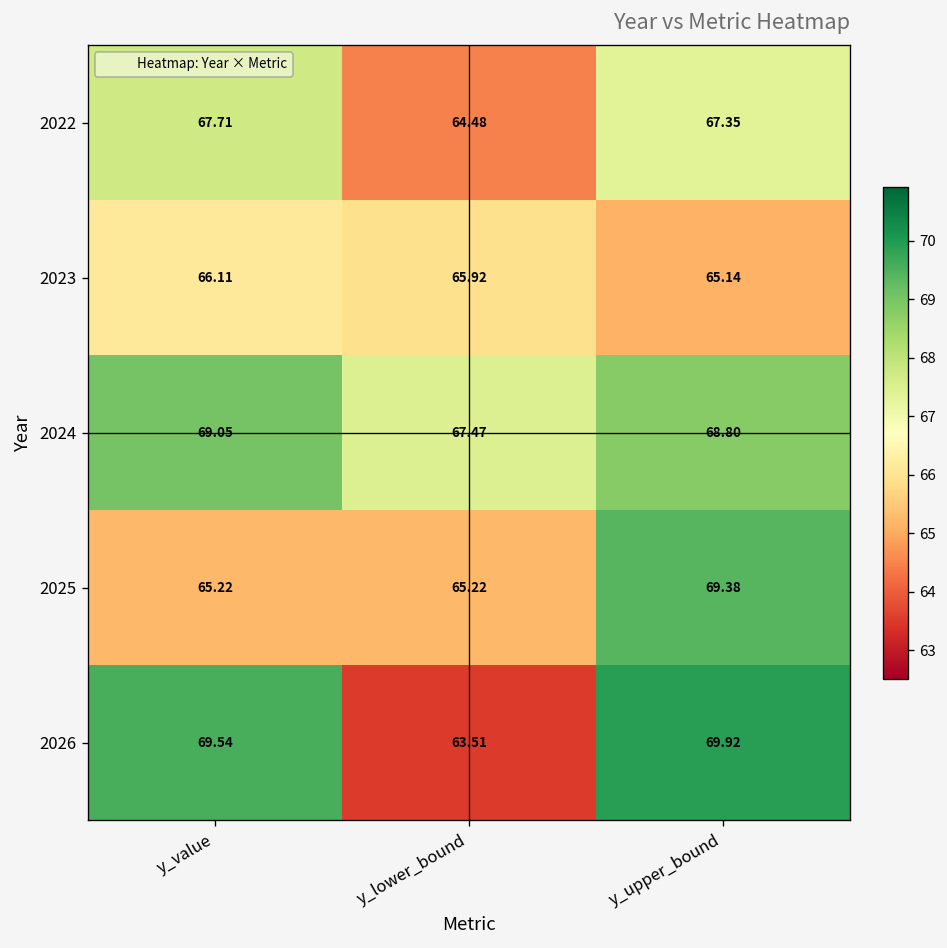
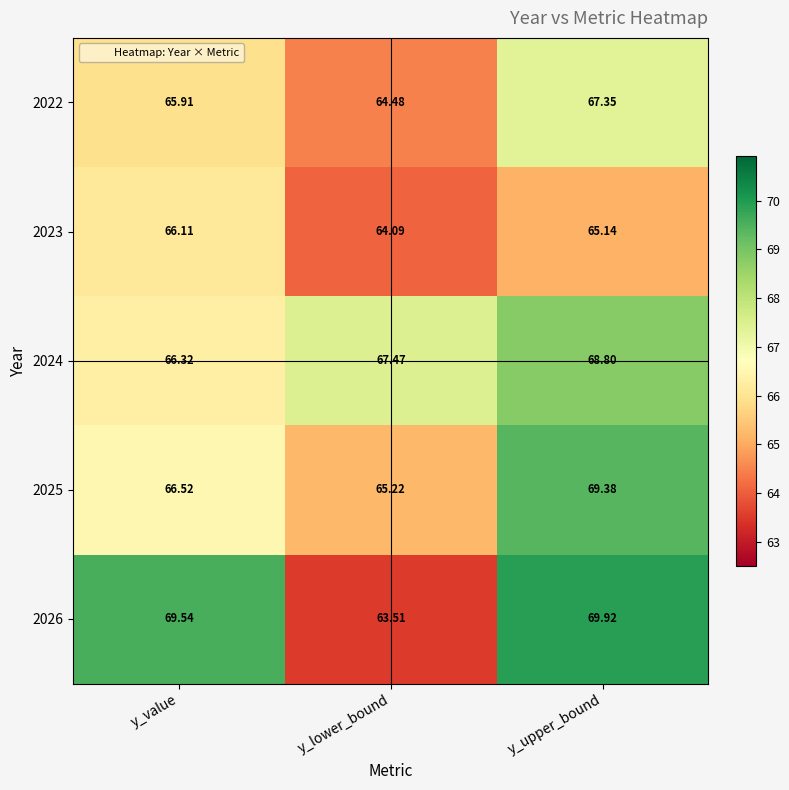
  {
    "2022": {
-     "y_value": 67.71,
+     "y_value": 65.91,
      "y_lower_bound": 64.48,
      "y_upper_bound": 67.35
    },
    "2023": {
      "y_value": 66.11,
-     "y_lower_bound": 65.92,
+     "y_lower_bound": 64.09,
      "y_upper_bound": 65.14
    },
    "2024": {
-     "y_value": 69.05,
+     "y_value": 66.32,
      "y_lower_bound": 67.47,
      "y_upper_bound": 68.80
    },
    "2025": {
-     "y_value": 65.22,
+     "y_value": 66.52,
      "y_lower_bound": 65.22,
      "y_upper_bound": 69.38
    },
    "2026": {
      "y_value": 69.54,
      "y_lower_bound": 63.51,
      "y_upper_bound": 69.92
    }
  }
